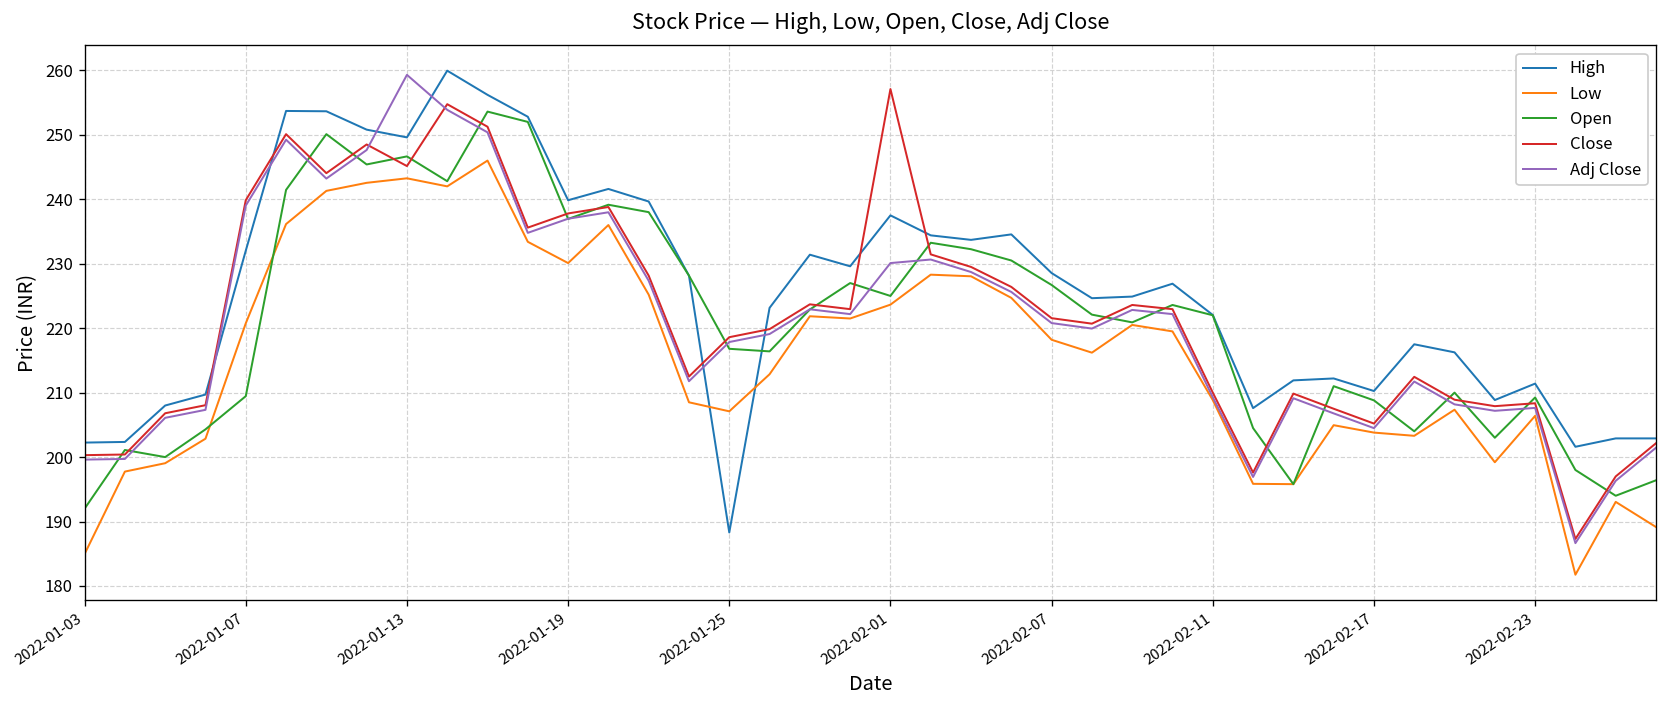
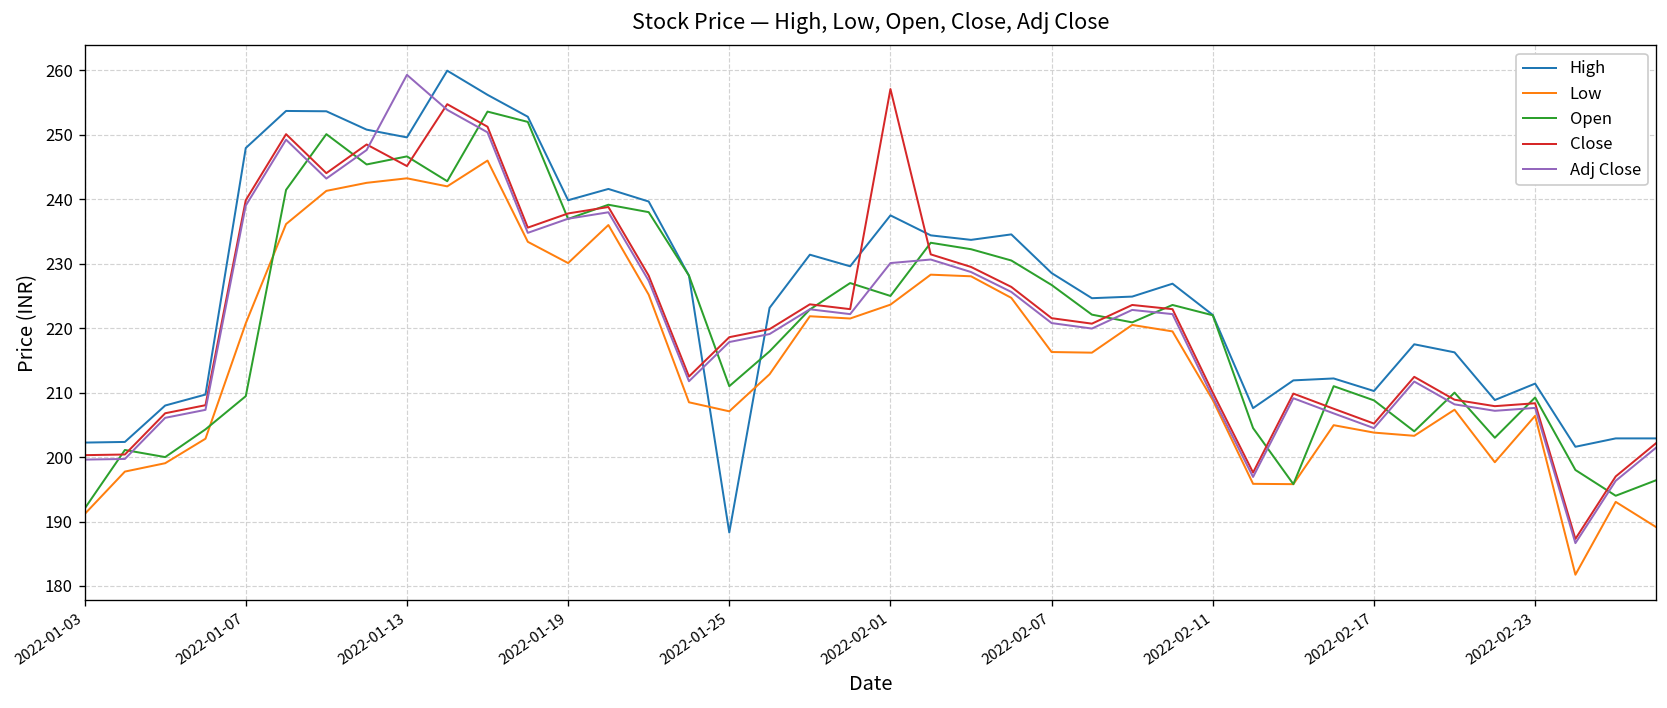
  {
    "High": {
      "2022-01-03": 202,
-     "2022-01-07": 232,
+     "2022-01-07": 248,
      "2022-01-13": 250,
      "2022-01-19": 240,
      "2022-01-25": 188,
      "2022-02-01": 238,
      "2022-02-07": 229,
      "2022-02-17": 210,
      "2022-02-23": 211
    },
    "Low": {
-     "2022-01-03": 185,
+     "2022-01-03": 191,
      "2022-01-07": 221,
      "2022-01-13": 243,
      "2022-01-19": 230,
      "2022-01-25": 207,
      "2022-02-01": 224,
-     "2022-02-07": 218,
+     "2022-02-07": 216,
      "2022-02-17": 204,
      "2022-02-23": 206
    },
    "Open": {
      "2022-01-03": 192,
      "2022-01-07": 209,
      "2022-01-13": 247,
-     "2022-01-25": 217,
+     "2022-01-25": 211,
      "2022-02-01": 225,
      "2022-02-07": 227,
      "2022-02-17": 209,
      "2022-02-23": 209
    },
    "Close": {
      "2022-01-03": 200,
      "2022-01-07": 240,
      "2022-01-13": 245,
      "2022-01-19": 238,
      "2022-01-25": 219,
      "2022-02-01": 257,
      "2022-02-07": 222,
      "2022-02-11": 210,
      "2022-02-17": 205,
      "2022-02-23": 208
    },
    "Adj Close": {
      "2022-01-03": 200,
      "2022-01-07": 239,
      "2022-01-13": 259,
      "2022-01-25": 218,
      "2022-02-01": 230,
      "2022-02-07": 221,
      "2022-02-17": 204,
      "2022-02-23": 208
    }
  }
